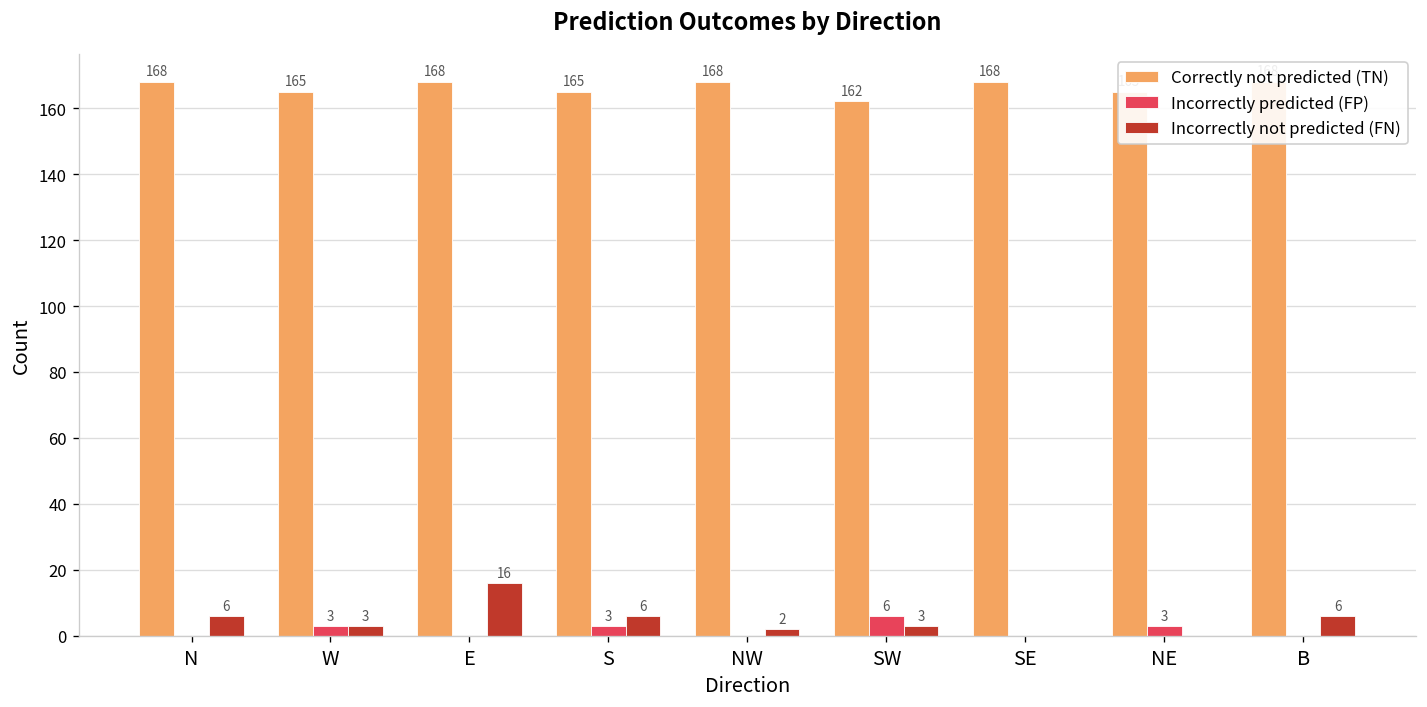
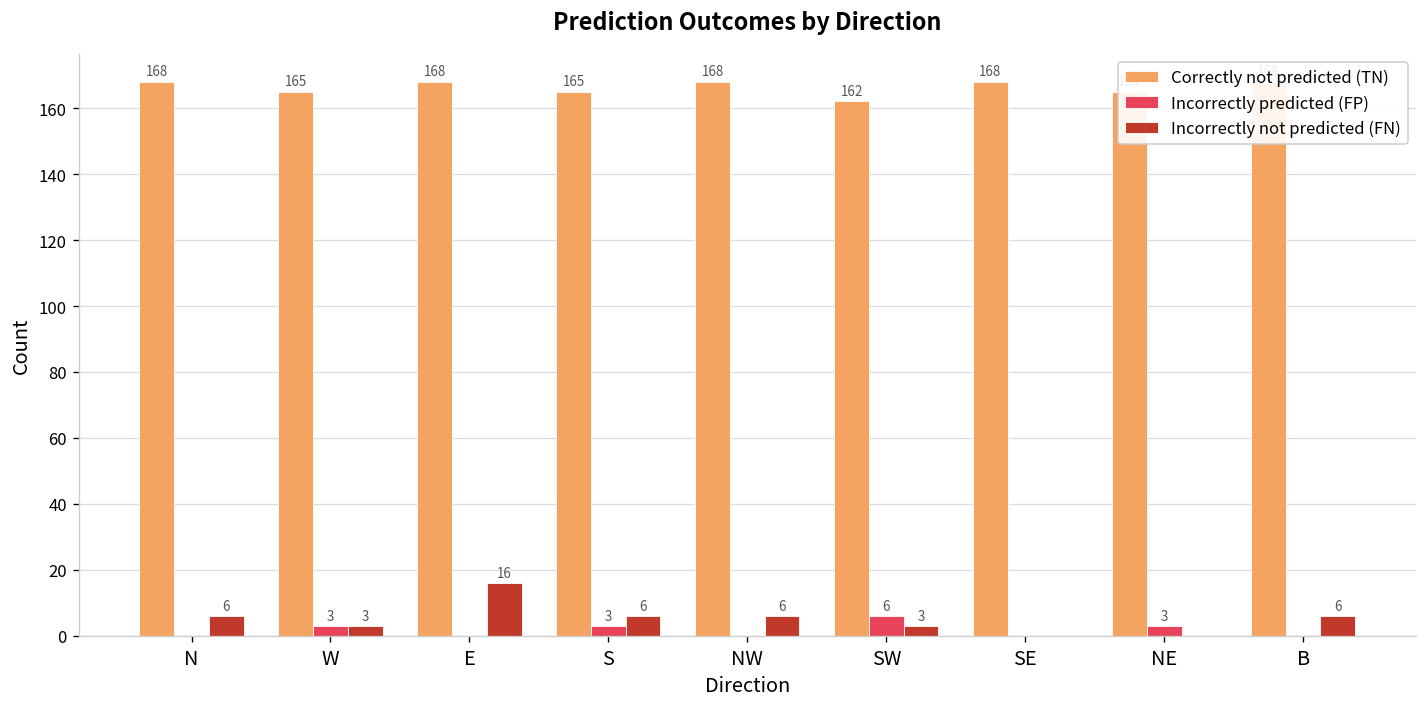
  {
    "Correctly not predicted (TN)": {
      "N": 168,
      "W": 165,
      "E": 168,
      "S": 165,
      "NW": 168,
      "SW": 162,
      "SE": 168
    },
    "Incorrectly predicted (FP)": {
      "W": 3,
      "S": 3,
      "SW": 6,
      "NE": 3
    },
    "Incorrectly not predicted (FN)": {
      "N": 6,
      "W": 3,
      "E": 16,
      "S": 6,
-     "NW": 2,
+     "NW": 6,
      "SW": 3,
      "B": 6
    }
  }
